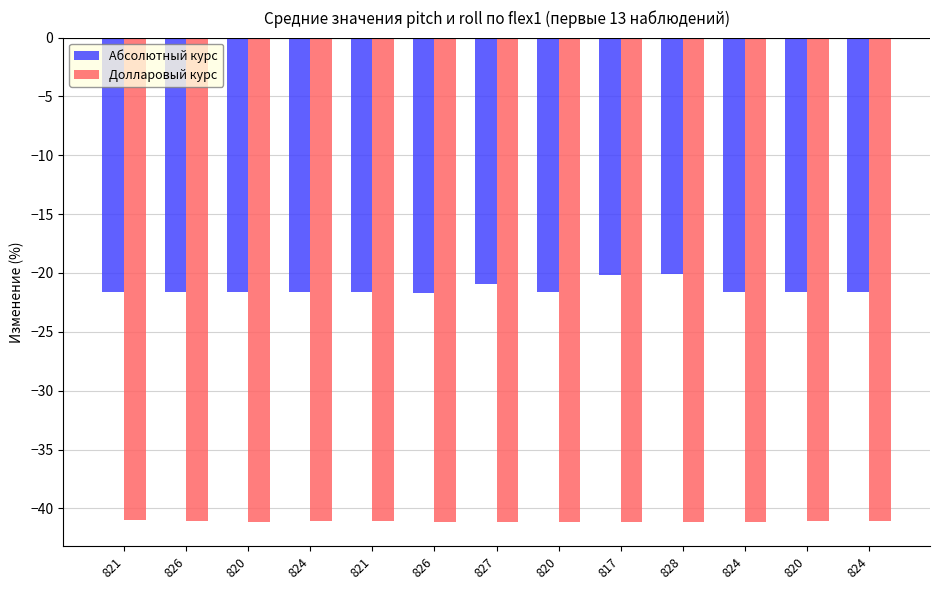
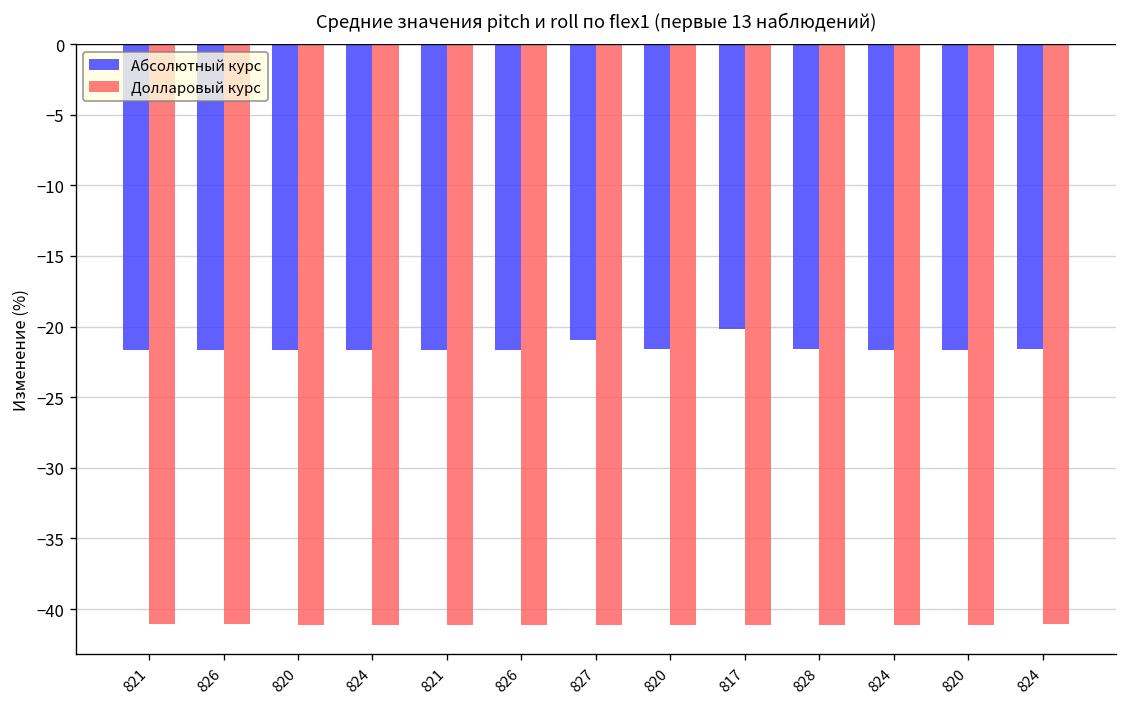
  {
    "Абсолютный курс": {
      "827": -20.9,
      "817": -20.2,
-     "828": -20.1
+     "828": -21.6
    },
    "Долларовый курс": {
      "827": -41.2,
      "817": -41.1,
      "828": -41.1
    }
  }
